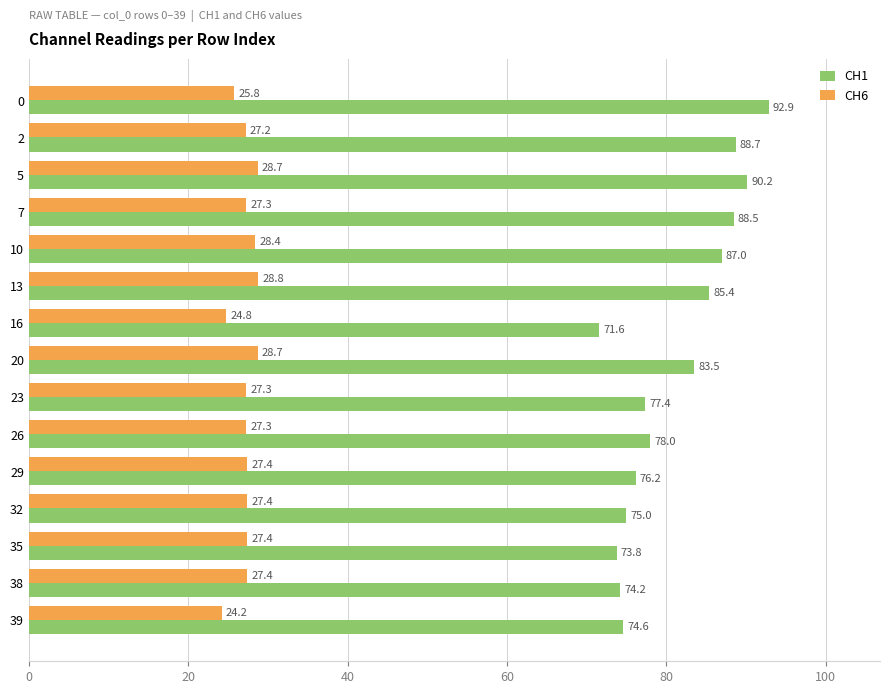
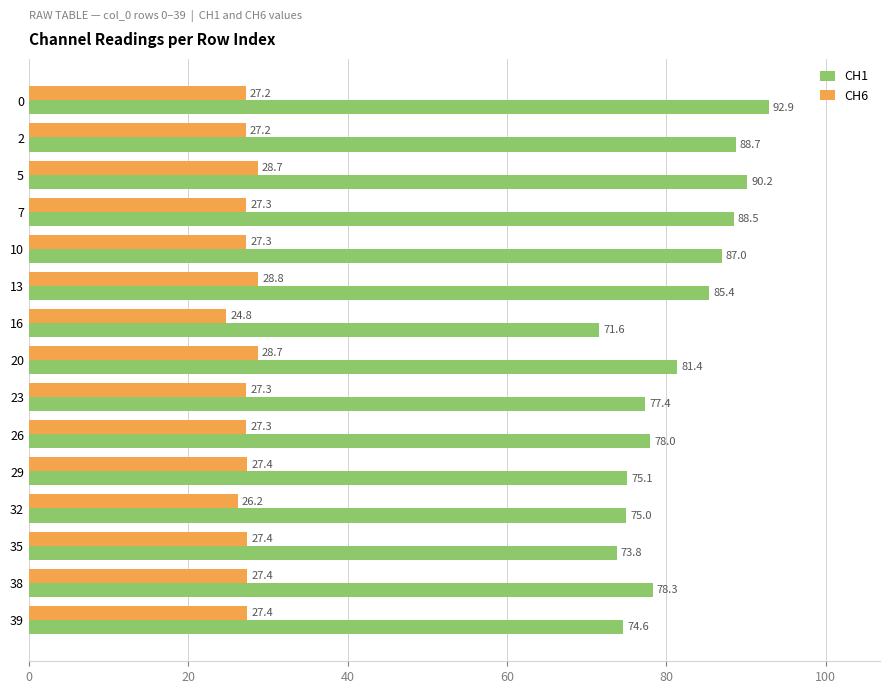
  {
    "CH1": {
      "0": 92.9,
      "2": 88.7,
      "5": 90.2,
      "7": 88.5,
      "10": 87.0,
      "13": 85.4,
      "16": 71.6,
-     "20": 83.5,
+     "20": 81.4,
      "23": 77.4,
      "26": 78.0,
-     "29": 76.2,
+     "29": 75.1,
      "32": 75.0,
      "35": 73.8,
-     "38": 74.2,
+     "38": 78.3,
      "39": 74.6
    },
    "CH6": {
-     "0": 25.8,
+     "0": 27.2,
      "2": 27.2,
      "5": 28.7,
      "7": 27.3,
-     "10": 28.4,
+     "10": 27.3,
      "13": 28.8,
      "16": 24.8,
      "20": 28.7,
      "23": 27.3,
      "26": 27.3,
      "29": 27.4,
-     "32": 27.4,
+     "32": 26.2,
      "35": 27.4,
      "38": 27.4,
-     "39": 24.2
+     "39": 27.4
    }
  }
